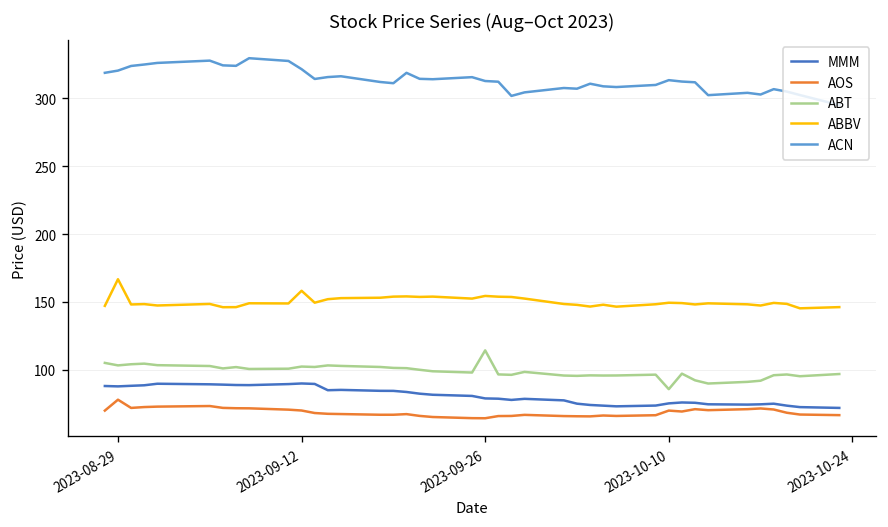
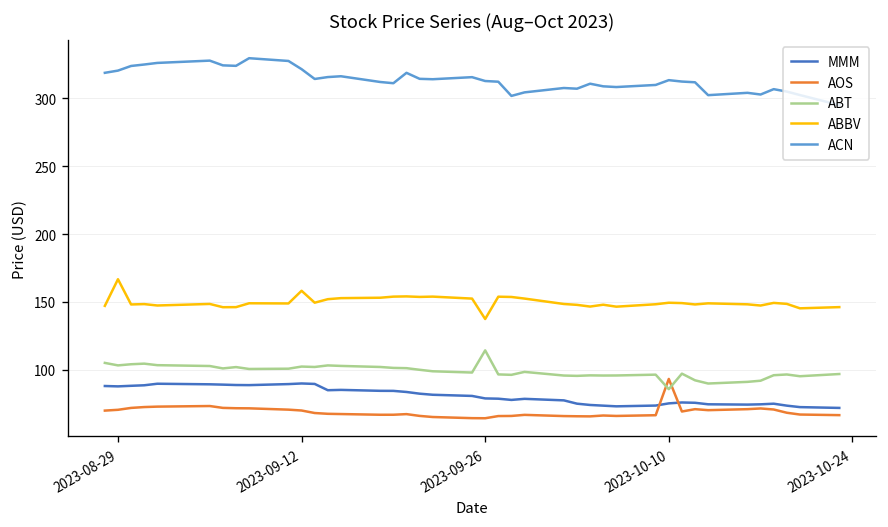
  {
    "AOS": {
-     "2023-08-29": 78,
+     "2023-08-29": 71,
      "2023-09-12": 70,
      "2023-09-26": 64,
-     "2023-10-10": 70
+     "2023-10-10": 93
    },
    "ABT": {
      "2023-08-29": 103,
      "2023-09-12": 102,
      "2023-09-26": 114,
      "2023-10-10": 86
    },
    "ABBV": {
      "2023-08-29": 167,
      "2023-09-12": 158,
-     "2023-09-26": 154,
+     "2023-09-26": 137,
      "2023-10-10": 149
    }
  }
